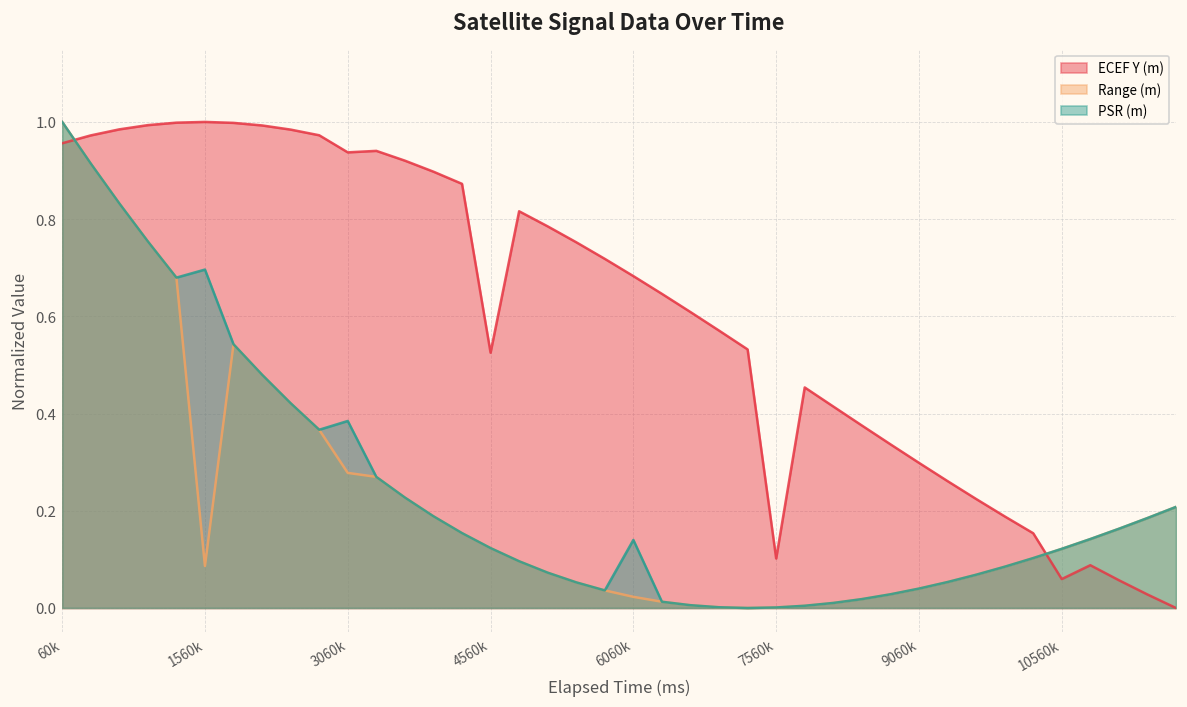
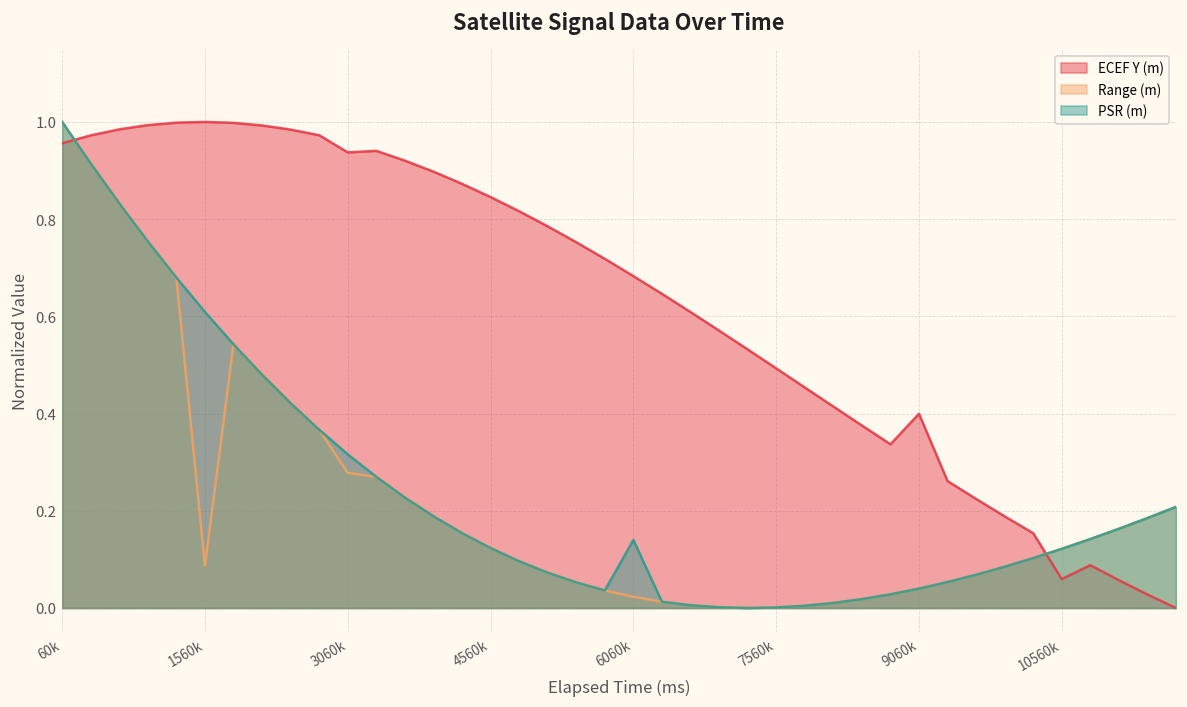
  {
    "ECEF Y (m)": {
      "60k": 0.96,
      "1560k": 1.00,
      "3060k": 0.94,
-     "4560k": 0.53,
+     "4560k": 0.85,
      "6060k": 0.68,
-     "7560k": 0.10,
-     "9060k": 0.30,
+     "7560k": 0.49,
+     "9060k": 0.40,
      "10560k": 0.06
    },
    "Range (m)": {
      "1560k": 0.09,
      "3060k": 0.28,
      "6060k": 0.02
    },
    "PSR (m)": {
-     "1560k": 0.70,
-     "3060k": 0.38,
+     "1560k": 0.61,
+     "3060k": 0.32,
      "6060k": 0.14
    }
  }
